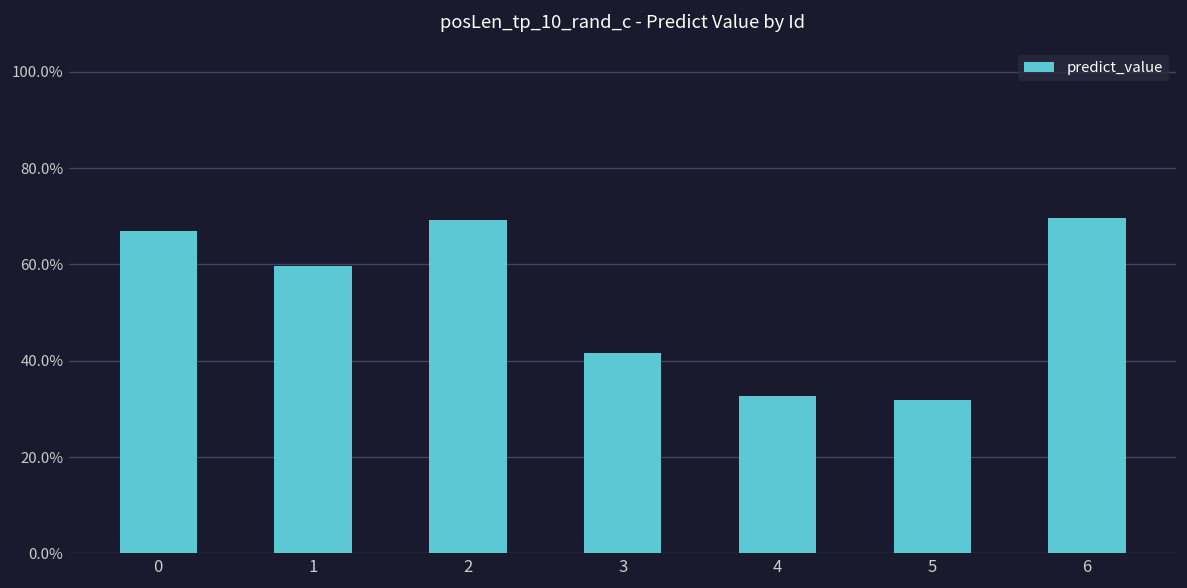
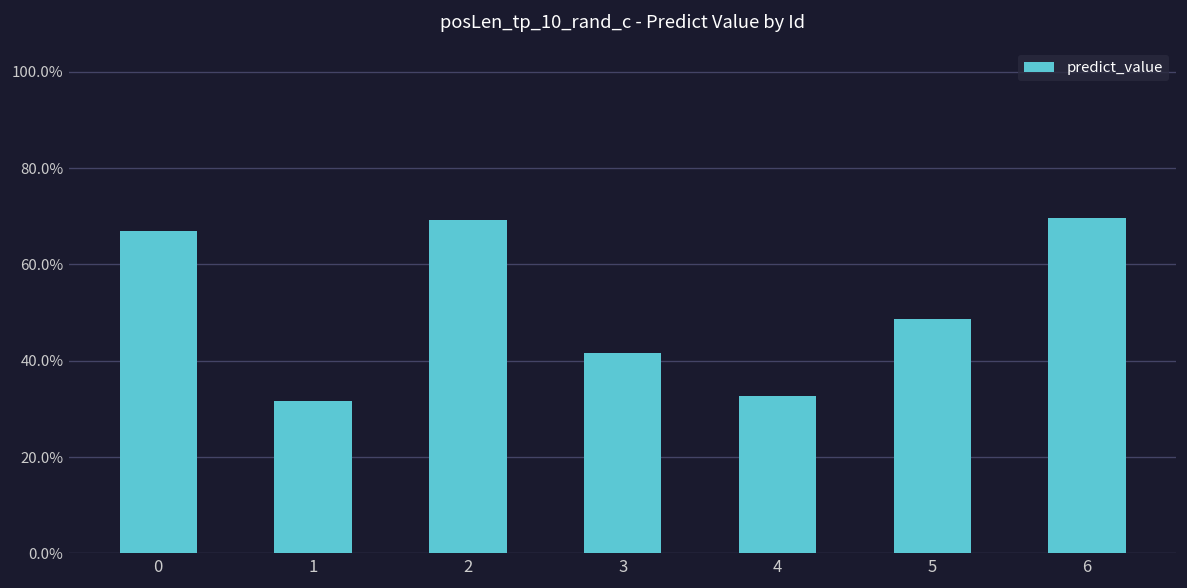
  {
    "0": "67%",
-   "1": "60%",
+   "1": "32%",
    "2": "69%",
    "3": "42%",
    "4": "33%",
-   "5": "32%",
+   "5": "49%",
    "6": "70%"
  }
